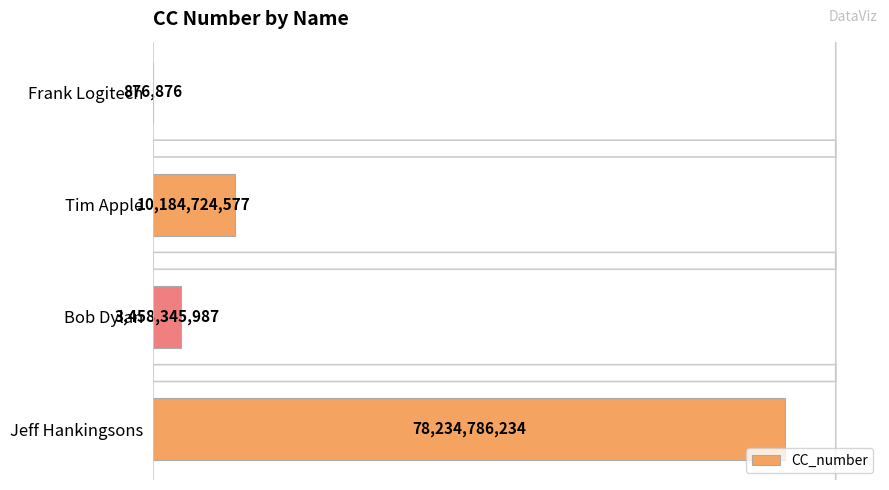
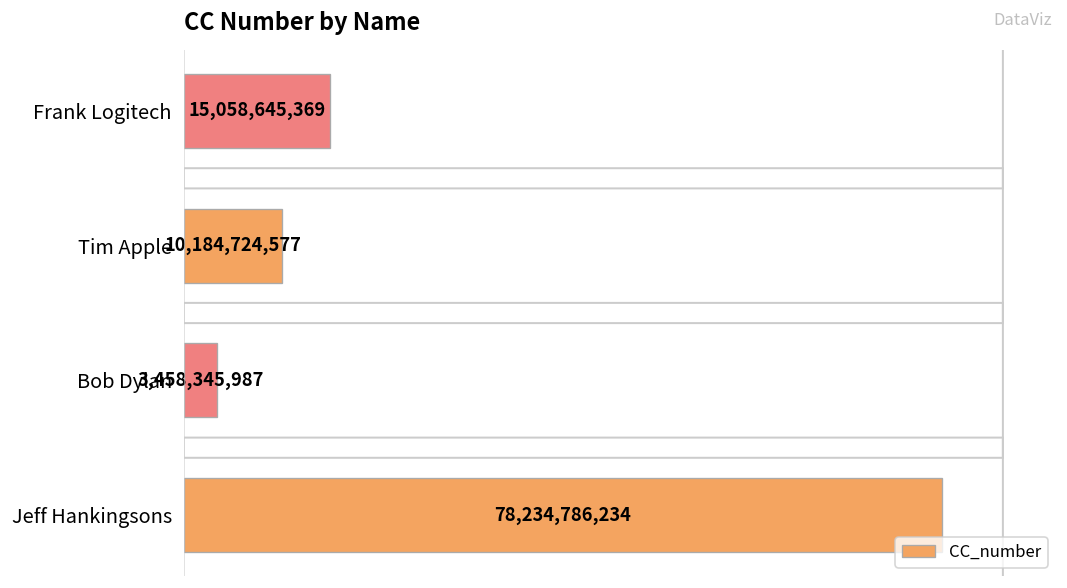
  {
-   "Frank Logitech": "876,876",
+   "Frank Logitech": "15,058,645,369",
    "Tim Apple": "10,184,724,577",
    "Bob Dylan": "3,458,345,987",
    "Jeff Hankingsons": "78,234,786,234"
  }
